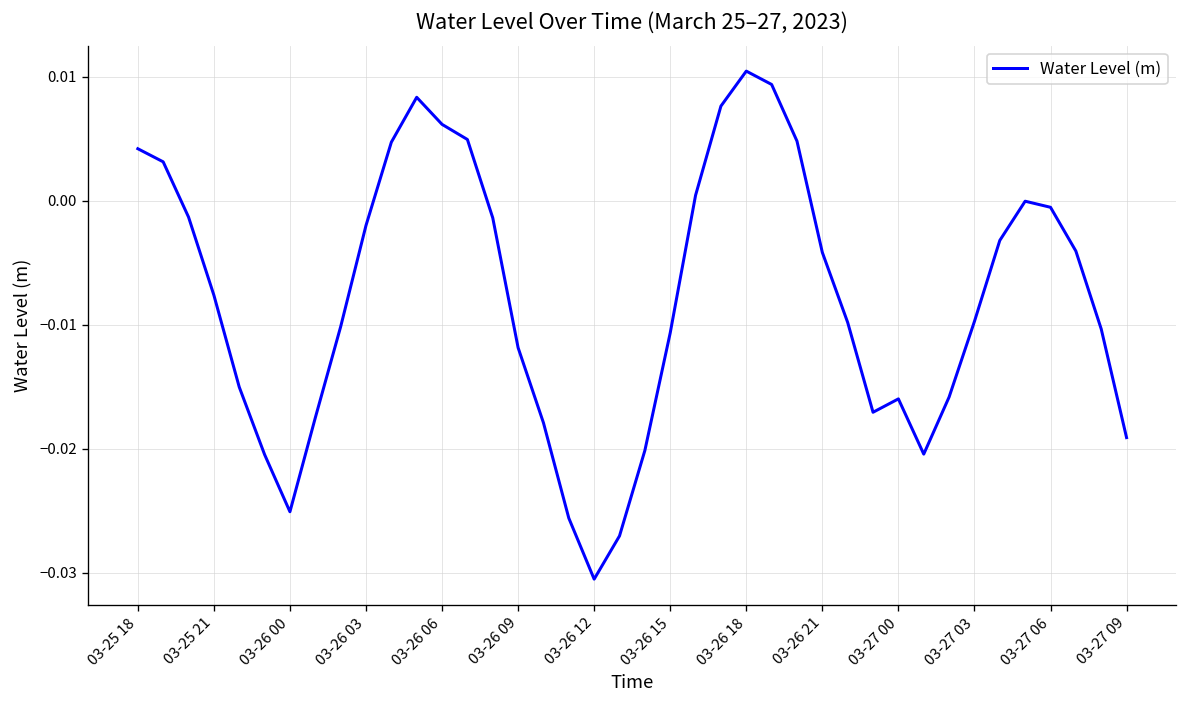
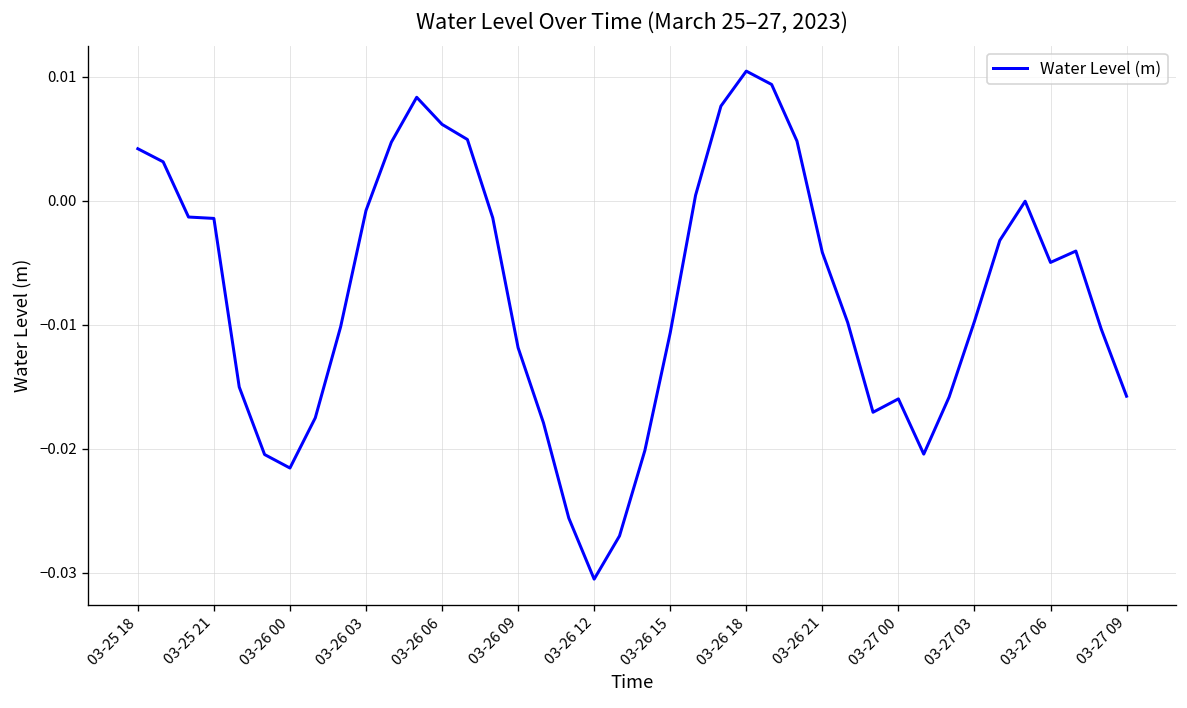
  {
    "03-25 18": 0.0042,
-   "03-25 21": -0.0076,
-   "03-26 00": -0.0251,
-   "03-26 03": -0.0020,
+   "03-25 21": -0.0014,
+   "03-26 00": -0.0215,
+   "03-26 03": -0.0008,
    "03-26 06": 0.0062,
    "03-26 09": -0.0118,
    "03-26 12": -0.0305,
    "03-26 15": -0.0107,
    "03-26 18": 0.0104,
    "03-26 21": -0.0042,
    "03-27 00": -0.0160,
    "03-27 03": -0.0097,
-   "03-27 06": -0.0005,
-   "03-27 09": -0.0191
+   "03-27 06": -0.0050,
+   "03-27 09": -0.0158
  }
